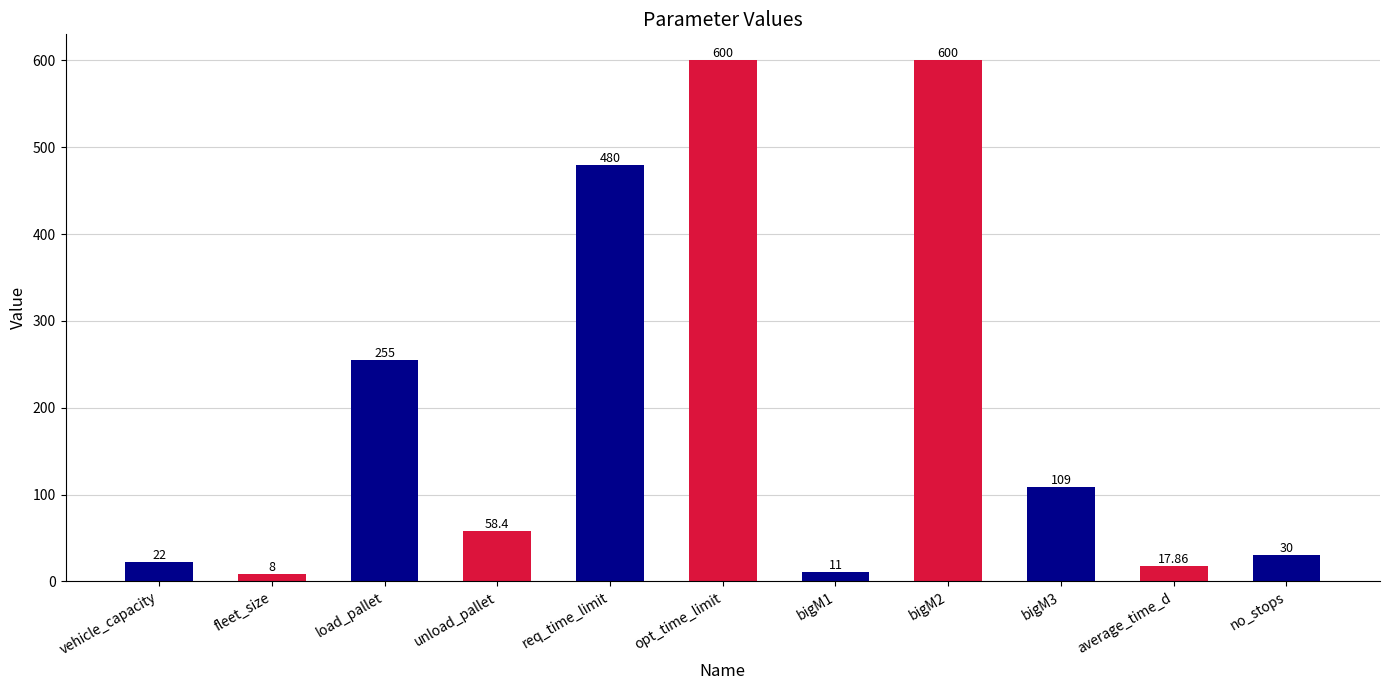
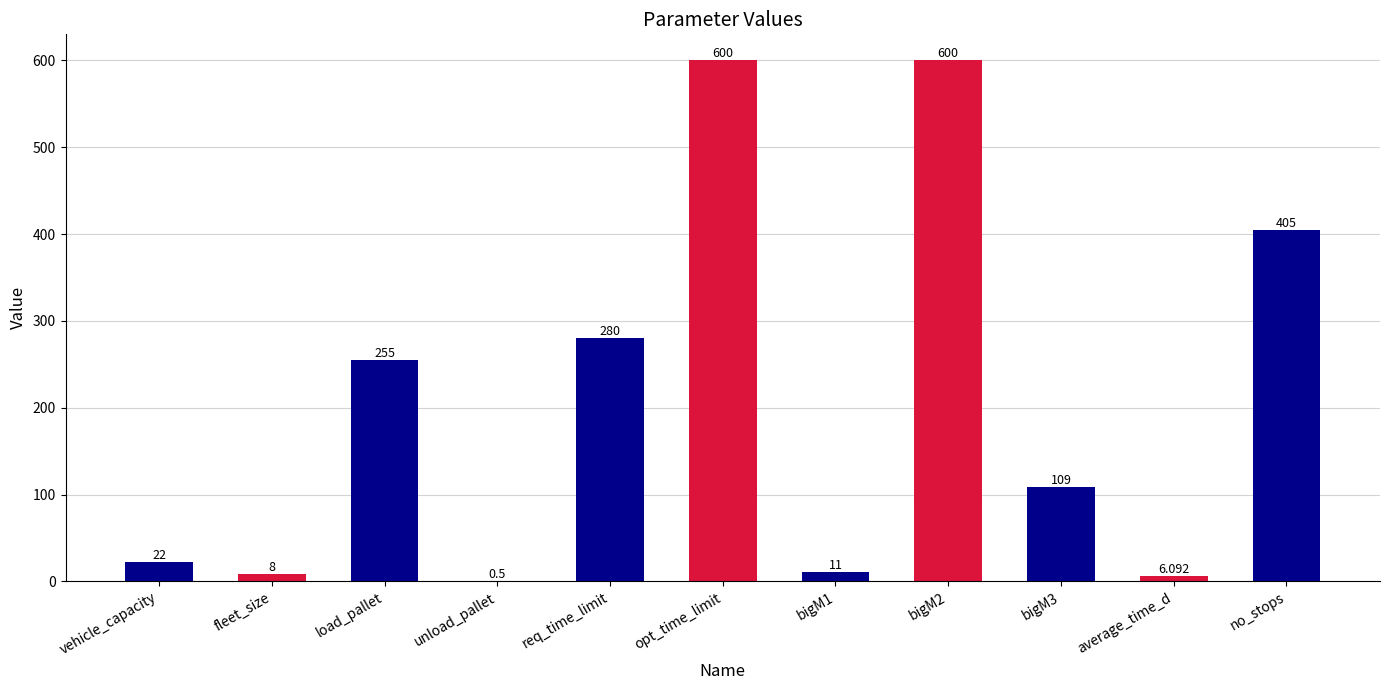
  {
    "vehicle_capacity": 22,
    "fleet_size": 8,
    "load_pallet": 255,
-   "unload_pallet": 58.4,
-   "req_time_limit": 480,
+   "unload_pallet": 0.5,
+   "req_time_limit": 280,
    "opt_time_limit": 600,
    "bigM1": 11,
    "bigM2": 600,
    "bigM3": 109,
-   "average_time_d": 17.86,
-   "no_stops": 30
+   "average_time_d": 6.092,
+   "no_stops": 405
  }
